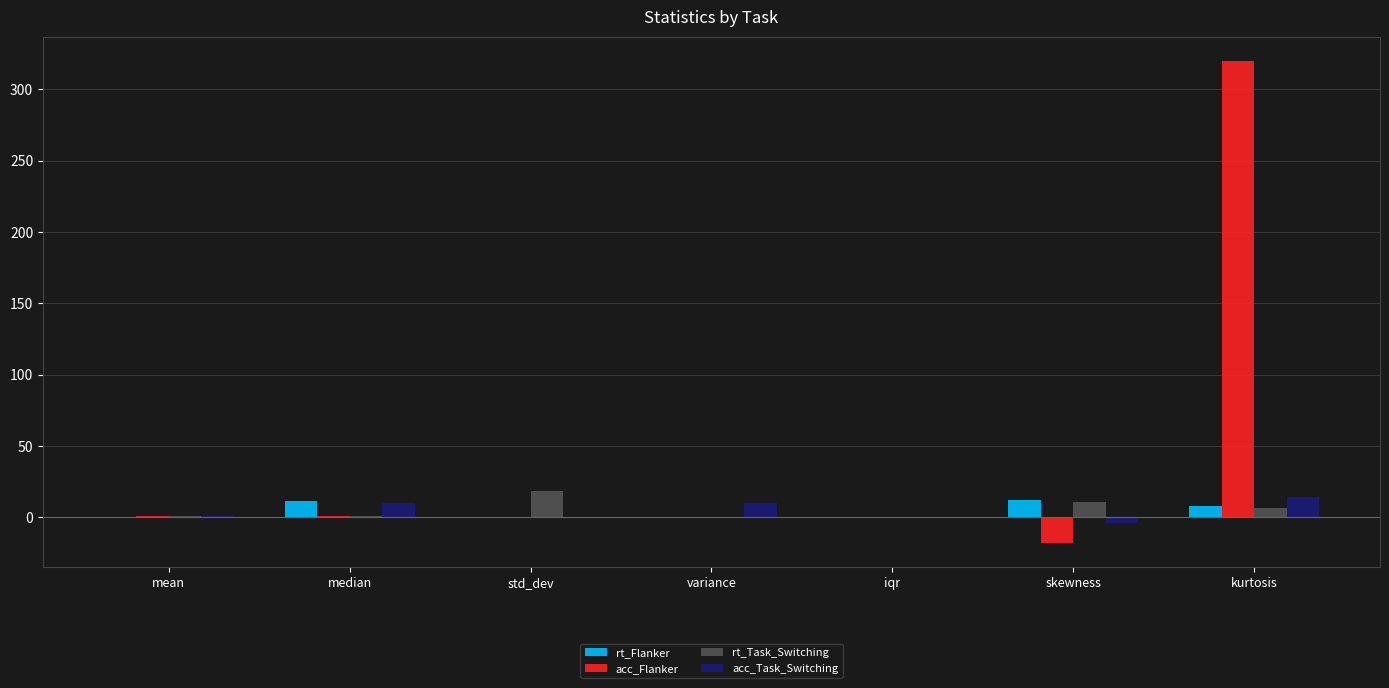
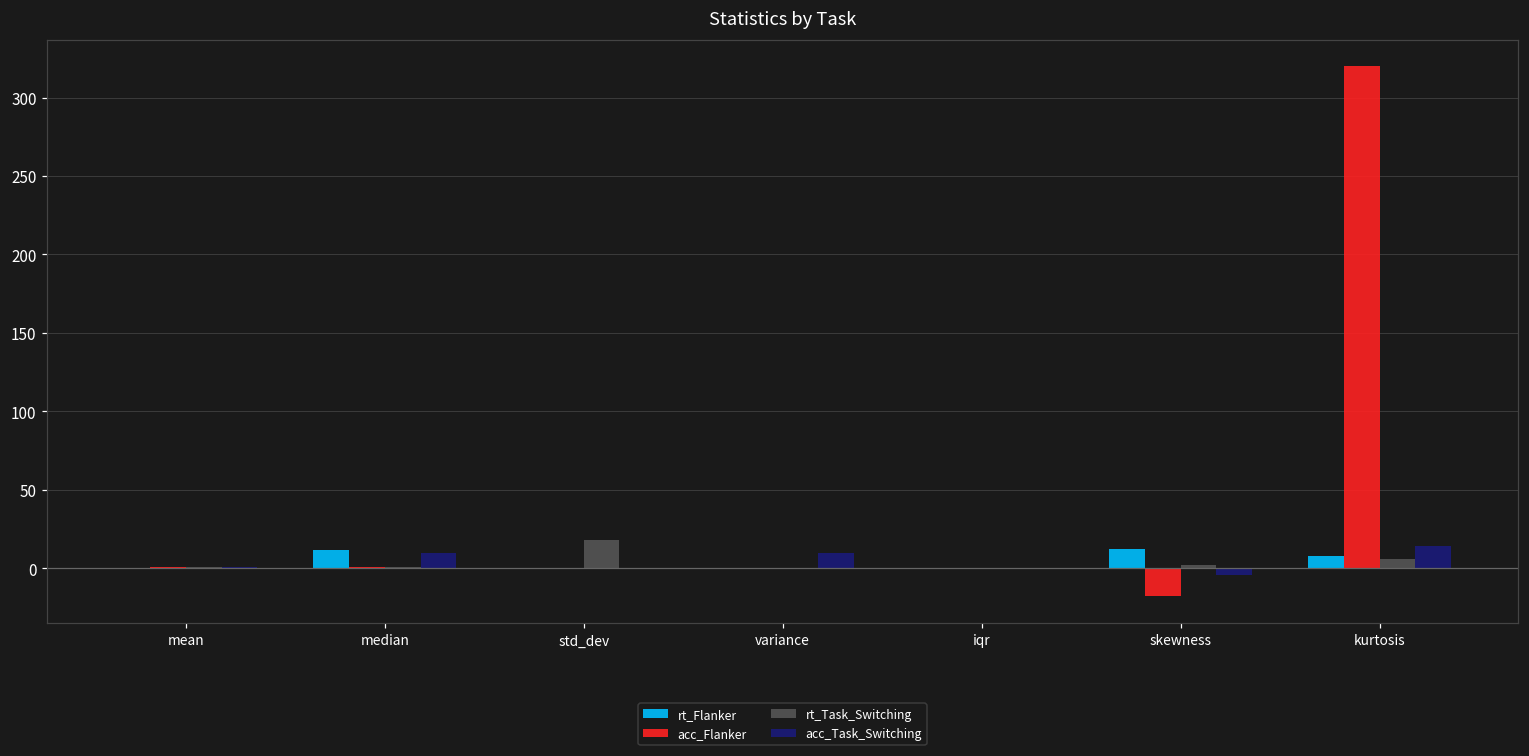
  {
    "rt_Flanker": {
      "median": 12,
      "skewness": 12,
      "kurtosis": 8
    },
    "acc_Flanker": {
      "iqr": 0,
      "skewness": -18,
      "kurtosis": 320
    },
    "rt_Task_Switching": {
      "std_dev": 18,
-     "skewness": 11,
+     "skewness": 2,
      "kurtosis": 6
    },
    "acc_Task_Switching": {
      "median": 10,
      "variance": 10,
      "iqr": 0,
      "skewness": -4,
      "kurtosis": 14
    }
  }
